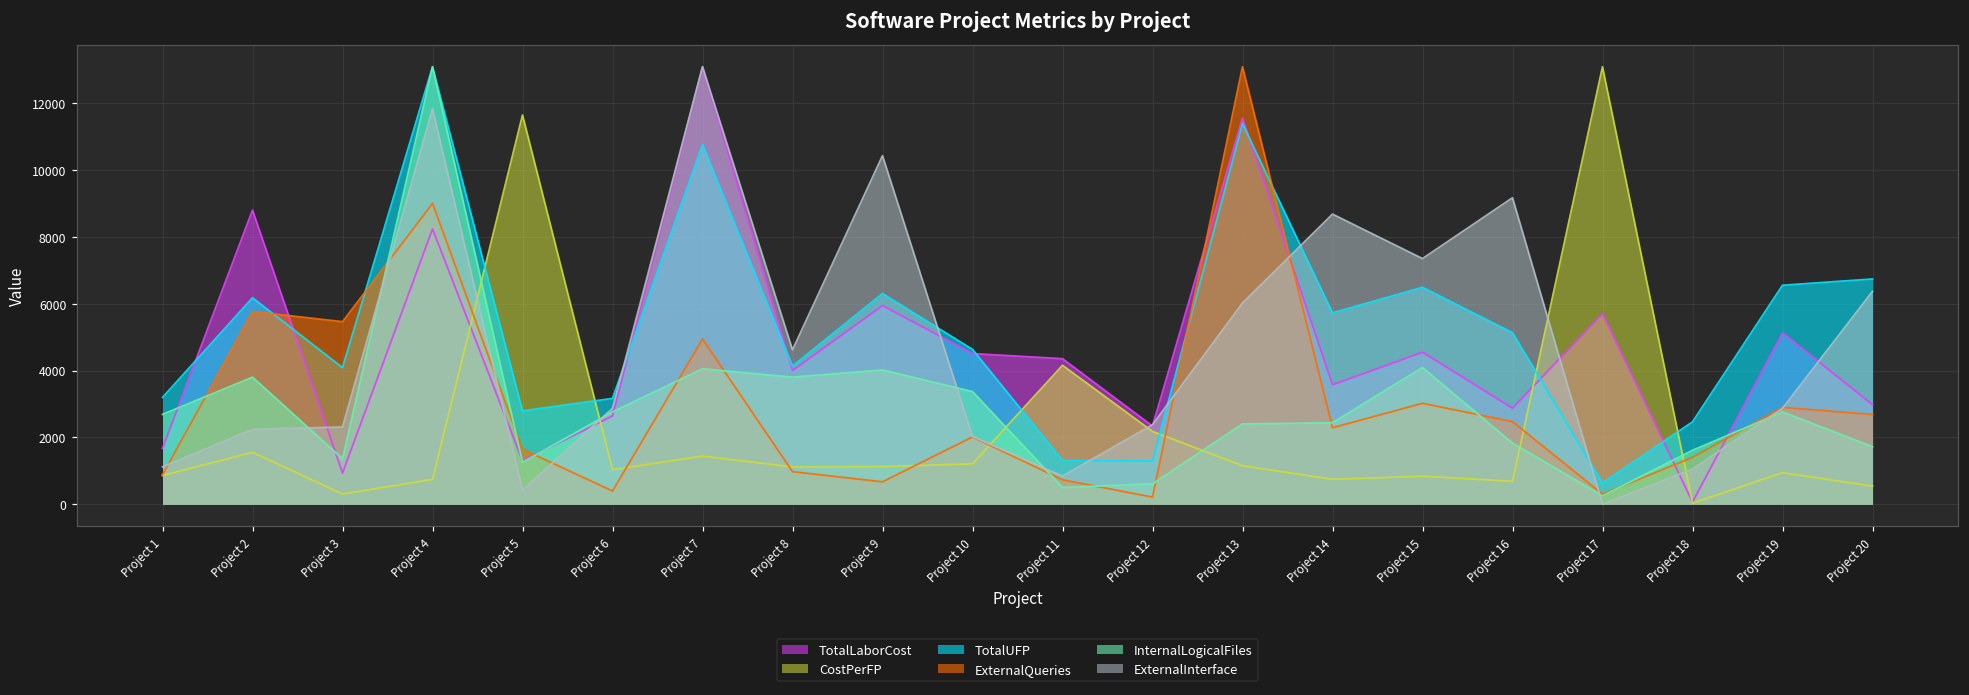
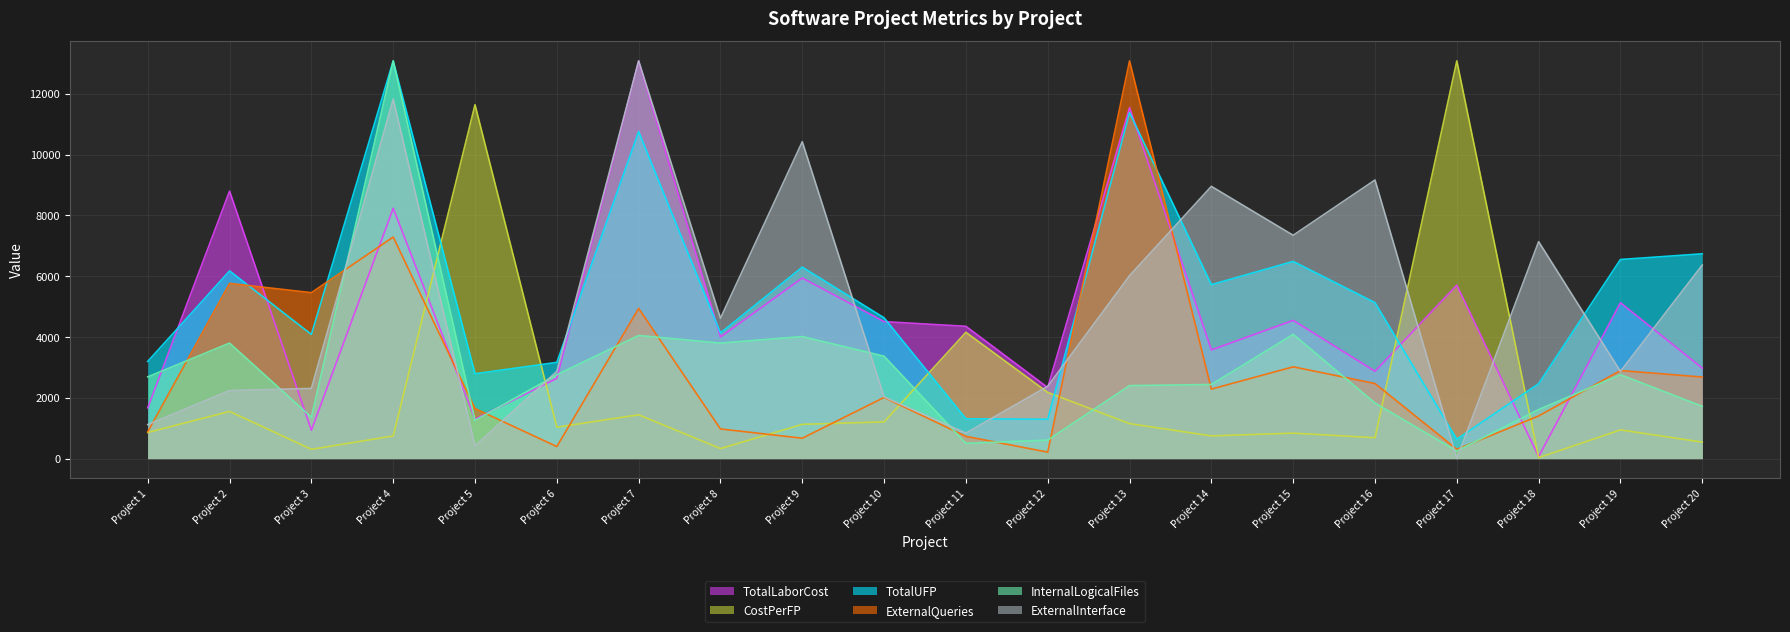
  {
    "TotalLaborCost": {
      "Project 1": 1700,
      "Project 2": 8800,
      "Project 3": 900,
      "Project 4": 8200,
      "Project 6": 2600,
      "Project 8": 4000,
      "Project 9": 5900,
      "Project 10": 4500,
      "Project 11": 4400,
      "Project 13": 11500,
      "Project 14": 3600,
      "Project 15": 4500,
      "Project 16": 2900,
      "Project 17": 5700,
      "Project 19": 5100,
      "Project 20": 3000
    },
    "CostPerFP": {
      "Project 2": 1600,
      "Project 3": 300,
      "Project 4": 700,
      "Project 5": 11600,
      "Project 6": 1000,
      "Project 7": 1400,
-     "Project 8": 1100,
+     "Project 8": 300,
      "Project 9": 1100,
      "Project 10": 1200,
      "Project 11": 4200,
      "Project 12": 2200,
      "Project 13": 1200,
      "Project 14": 700,
      "Project 15": 800,
      "Project 16": 700,
      "Project 17": 13100,
      "Project 19": 900,
      "Project 20": 500
    },
    "TotalUFP": {
      "Project 1": 3200,
      "Project 2": 6200,
      "Project 3": 4100,
      "Project 5": 2800,
      "Project 6": 3200,
      "Project 7": 10800,
      "Project 8": 4100,
      "Project 9": 6300,
      "Project 10": 4600,
      "Project 11": 1300,
      "Project 12": 1300,
      "Project 13": 11400,
      "Project 14": 5700,
      "Project 15": 6500,
      "Project 16": 5100,
      "Project 17": 600,
      "Project 18": 2500,
      "Project 19": 6500,
      "Project 20": 6700
    },
    "ExternalQueries": {
      "Project 2": 5800,
      "Project 3": 5500,
-     "Project 4": 9000,
+     "Project 4": 7300,
      "Project 5": 1600,
      "Project 6": 400,
      "Project 7": 4900,
      "Project 8": 1000,
      "Project 9": 700,
      "Project 11": 700,
      "Project 12": 200,
      "Project 13": 13100,
      "Project 14": 2300,
      "Project 15": 3000,
      "Project 16": 2500,
      "Project 18": 1400,
      "Project 20": 2700
    },
    "InternalLogicalFiles": {
      "Project 1": 2700,
      "Project 2": 3800,
      "Project 3": 1400,
      "Project 6": 2800,
      "Project 7": 4100,
      "Project 8": 3800,
      "Project 9": 4000,
      "Project 10": 3400,
      "Project 11": 500,
      "Project 12": 600,
      "Project 13": 2400,
      "Project 14": 2400,
      "Project 15": 4100,
      "Project 16": 1800,
      "Project 18": 1600,
      "Project 19": 2800,
      "Project 20": 1700
    },
    "ExternalInterface": {
      "Project 1": 1100,
      "Project 2": 2200,
      "Project 3": 2300,
      "Project 4": 11800,
      "Project 5": 400,
      "Project 6": 2900,
      "Project 8": 4600,
      "Project 9": 10400,
      "Project 11": 800,
      "Project 13": 6000,
-     "Project 14": 8700,
+     "Project 14": 9000,
      "Project 15": 7300,
      "Project 16": 9200,
      "Project 17": 0,
-     "Project 18": 1000,
+     "Project 18": 7100,
      "Project 20": 6400
    }
  }
